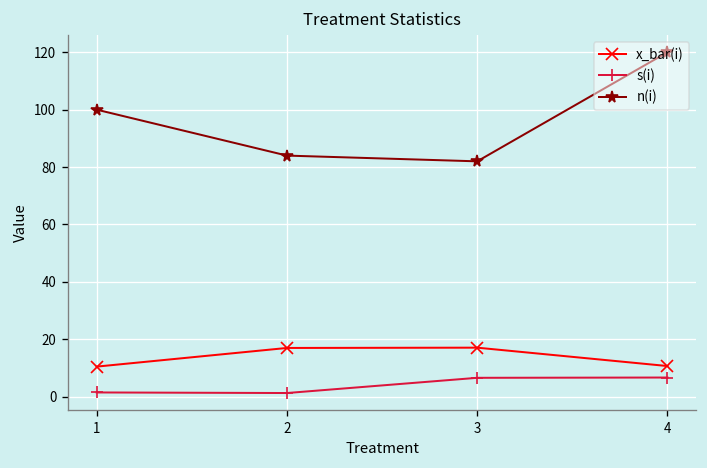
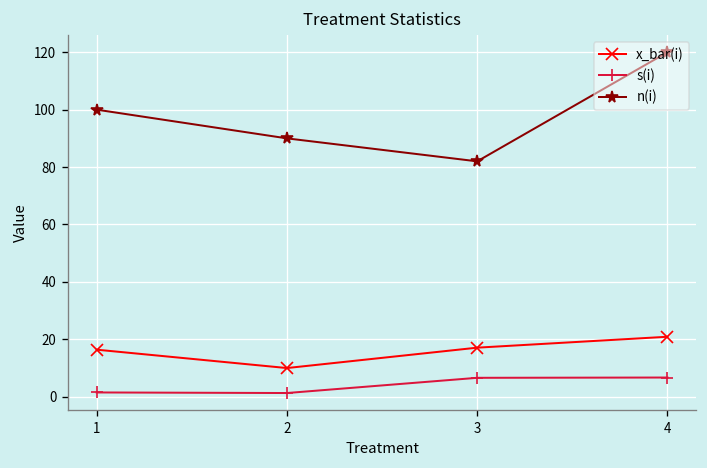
  {
    "x_bar(i)": {
-     "1": 11,
-     "2": 17,
+     "1": 16,
+     "2": 10,
      "3": 17,
-     "4": 11
+     "4": 21
    },
    "s(i)": {
      "1": 2,
      "2": 1,
      "3": 7,
      "4": 7
    },
    "n(i)": {
      "1": 100,
-     "2": 84,
+     "2": 90,
      "3": 82
    }
  }
